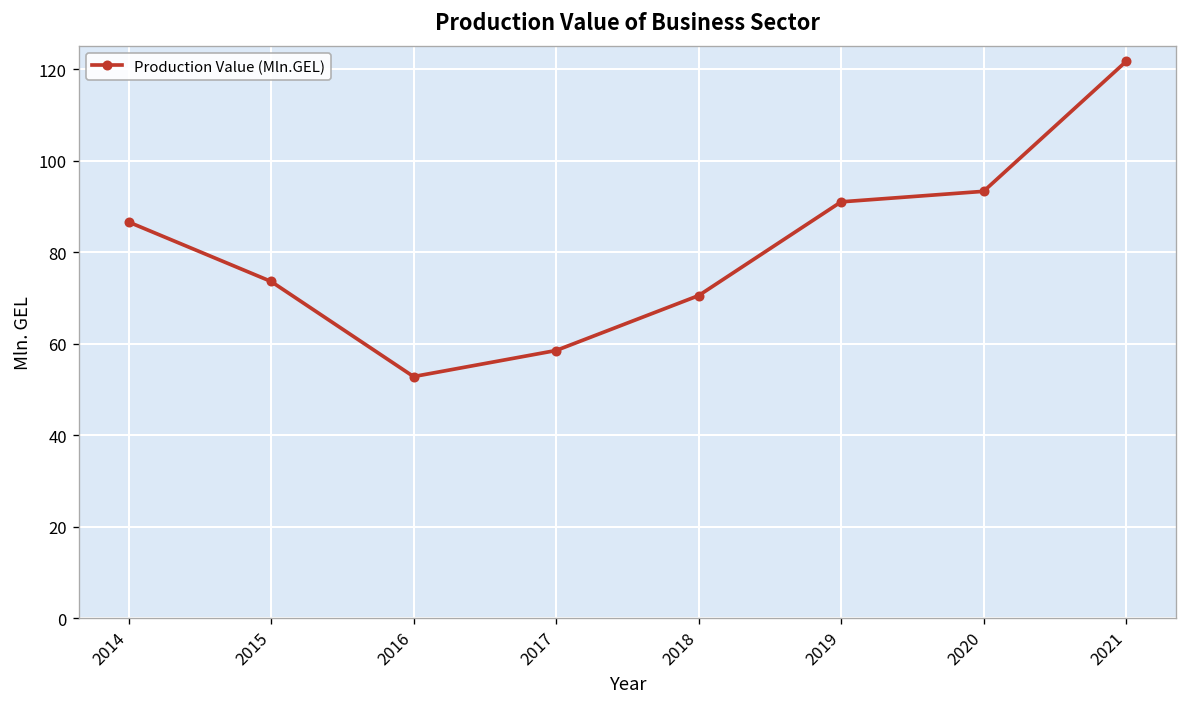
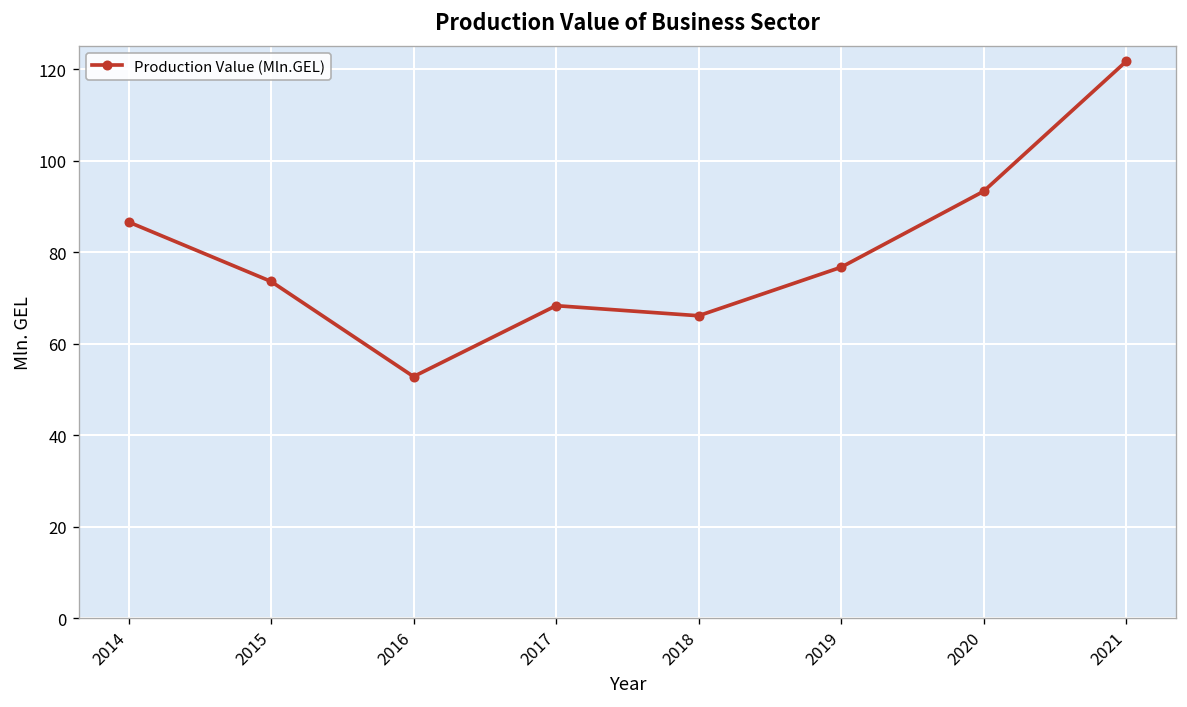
  {
    "2014": 87,
    "2015": 74,
    "2016": 53,
-   "2017": 59,
-   "2018": 71,
-   "2019": 91,
+   "2017": 68,
+   "2018": 66,
+   "2019": 77,
    "2020": 93,
    "2021": 122
  }
